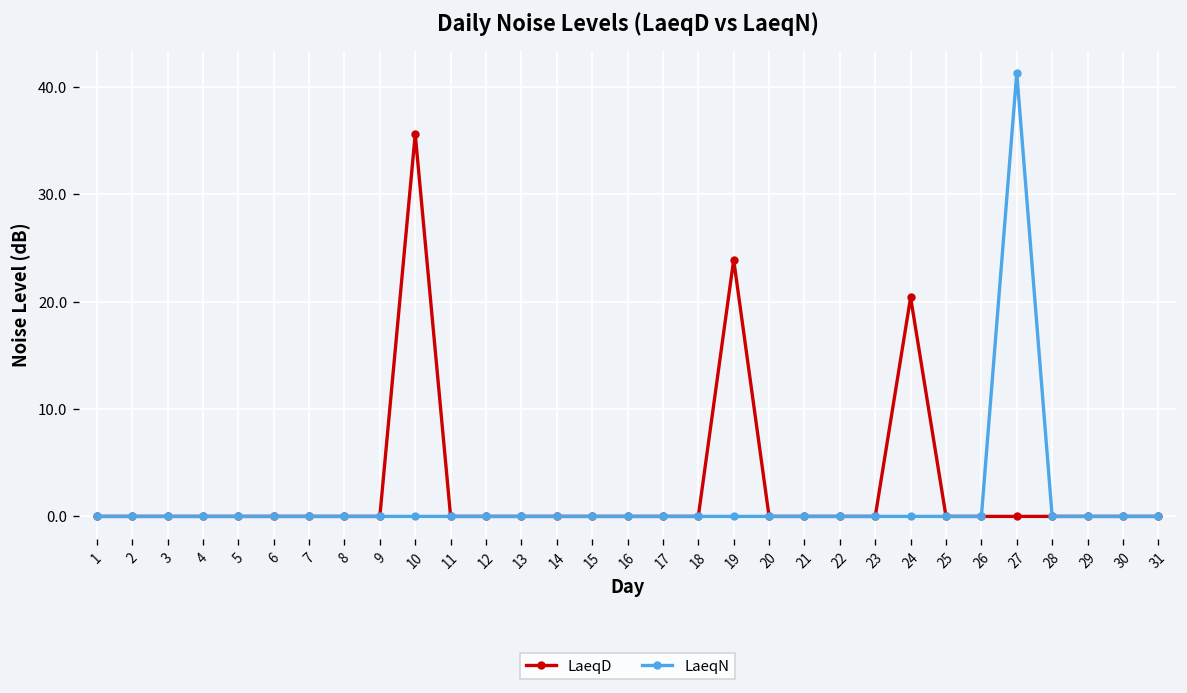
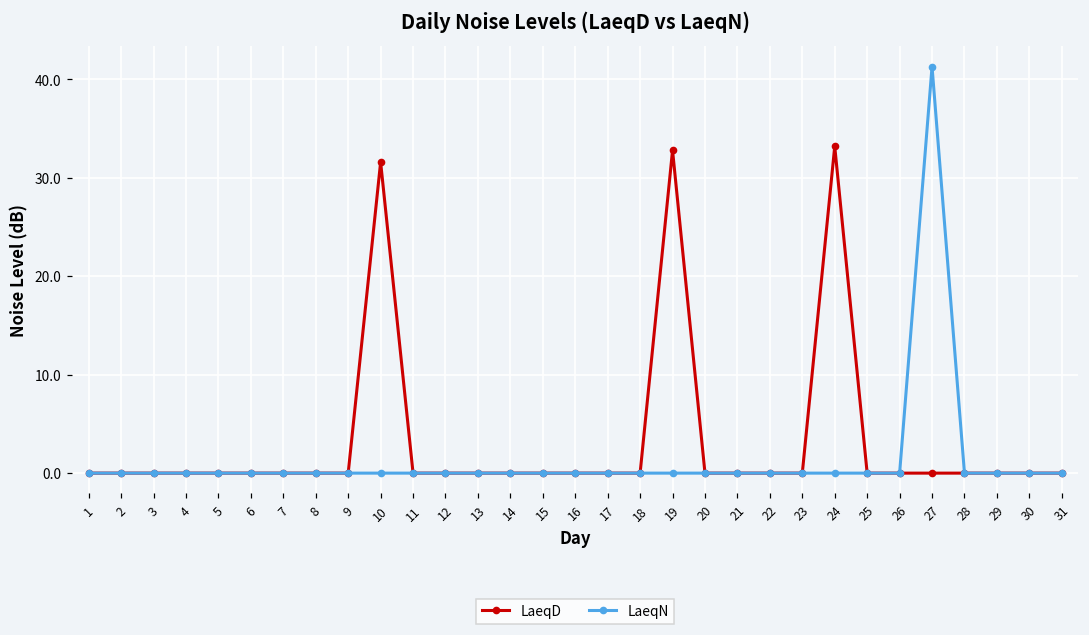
  {
    "LaeqD": {
-     "10": 36,
-     "19": 24,
-     "24": 20,
+     "10": 32,
+     "19": 33,
+     "24": 33,
      "27": 0
    },
    "LaeqN": {
      "10": 0,
      "19": 0,
      "24": 0,
      "27": 41
    }
  }
